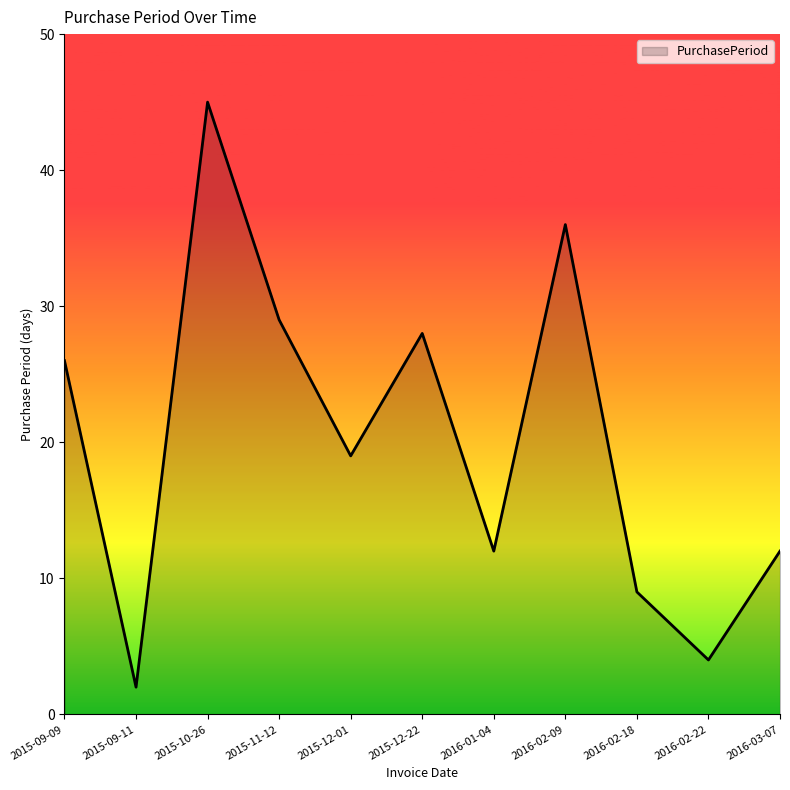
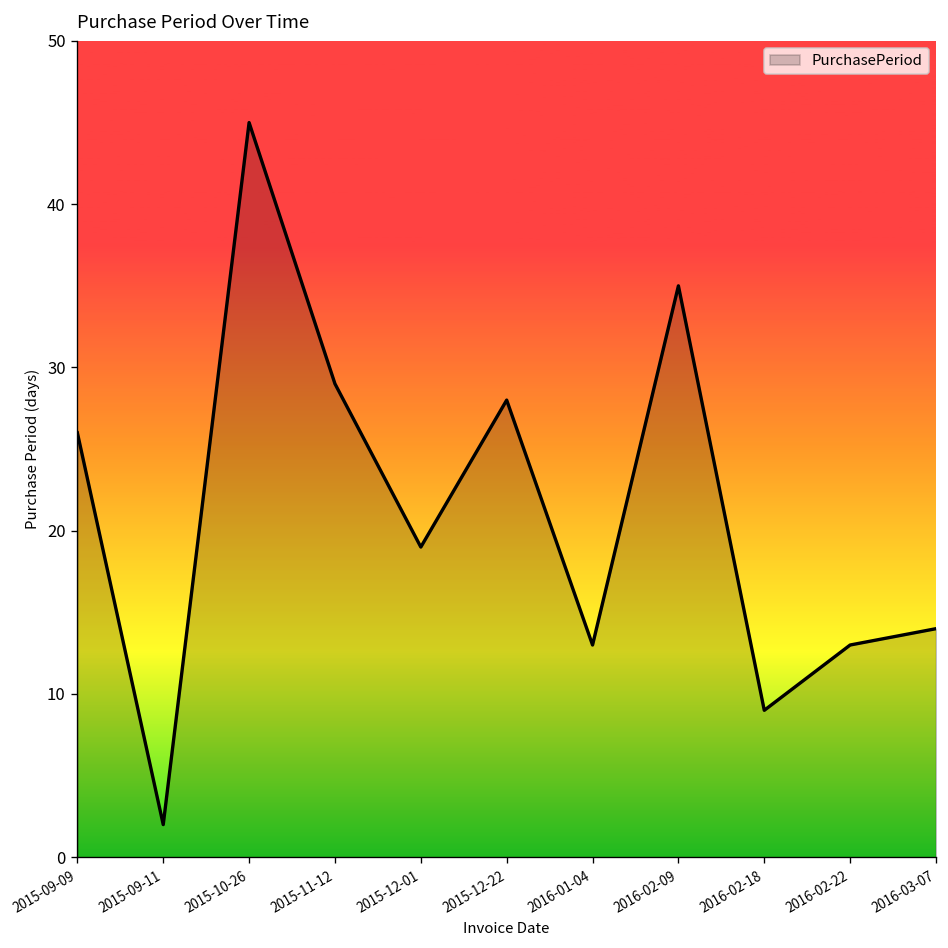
  {
    "2015-09-09": 26,
    "2015-09-11": 2,
    "2015-10-26": 45,
    "2015-11-12": 29,
    "2015-12-01": 19,
    "2015-12-22": 28,
-   "2016-01-04": 12,
-   "2016-02-09": 36,
+   "2016-01-04": 13,
+   "2016-02-09": 35,
    "2016-02-18": 9,
-   "2016-02-22": 4,
-   "2016-03-07": 12
+   "2016-02-22": 13,
+   "2016-03-07": 14
  }
